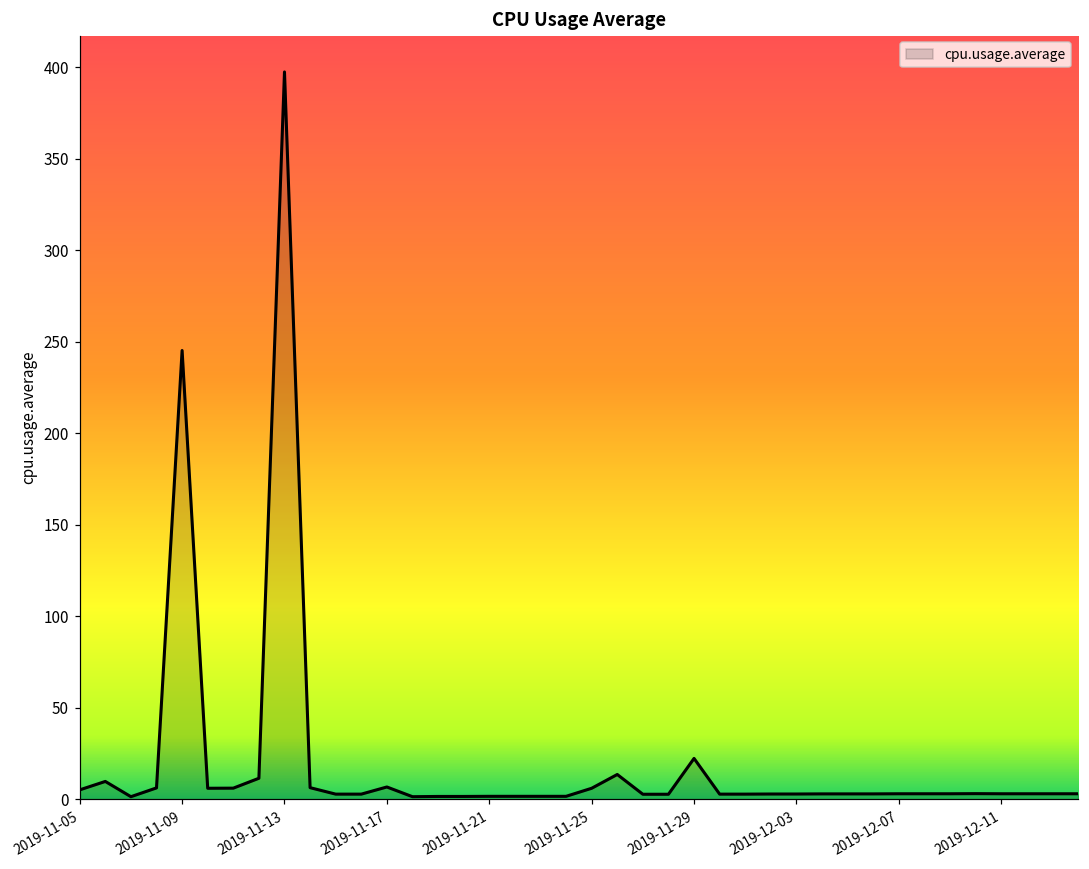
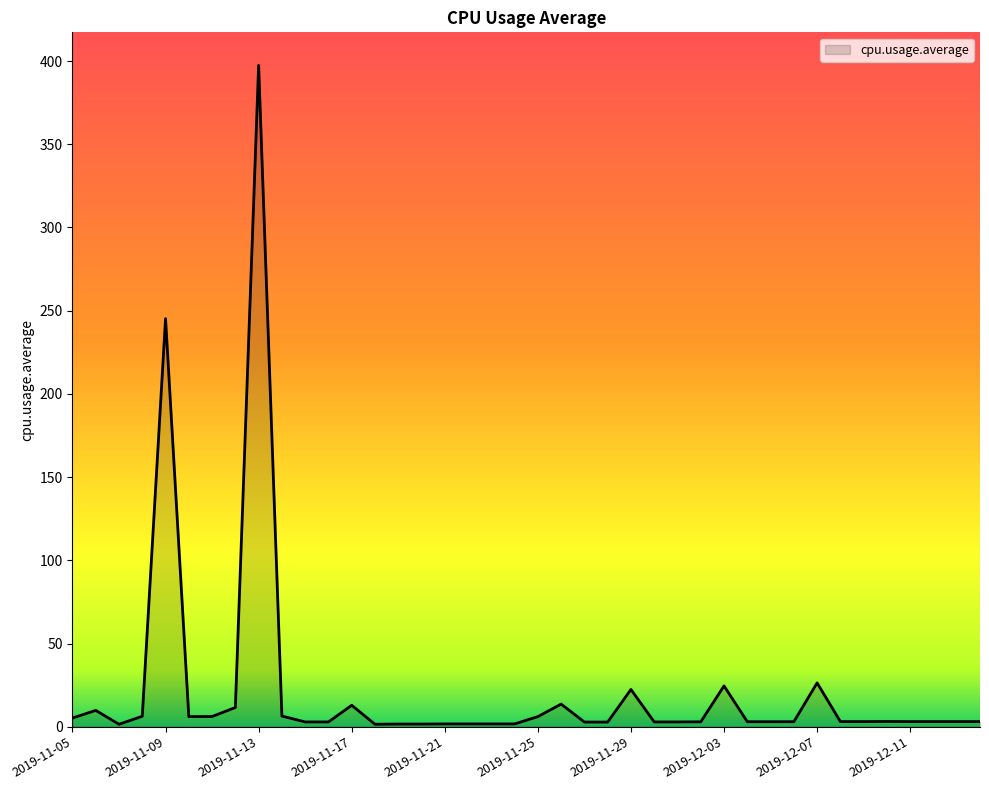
  {
    "2019-11-05": 5,
    "2019-11-09": 245,
    "2019-11-13": 397,
-   "2019-11-17": 7,
+   "2019-11-17": 13,
    "2019-11-21": 2,
    "2019-11-25": 6,
    "2019-11-29": 22,
-   "2019-12-03": 3,
-   "2019-12-07": 3,
+   "2019-12-03": 25,
+   "2019-12-07": 26,
    "2019-12-11": 3
  }
